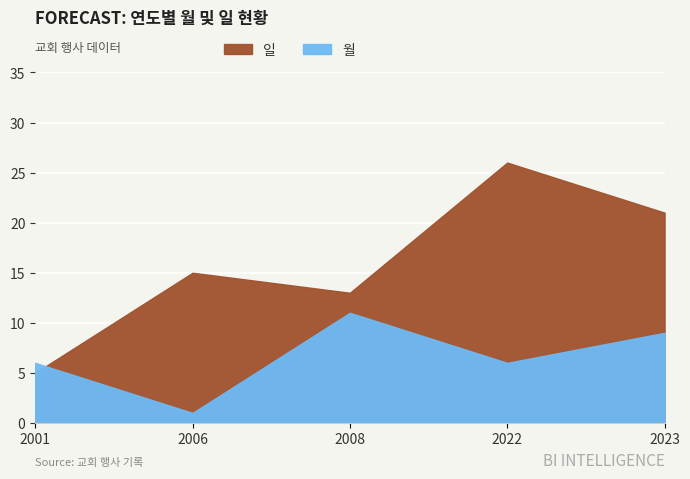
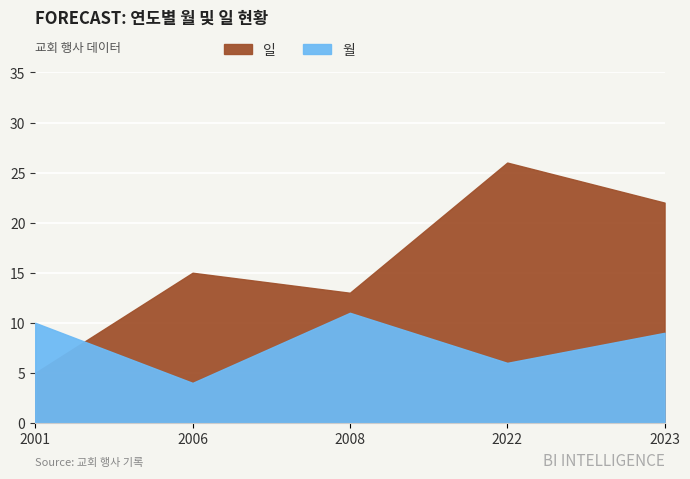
  {
    "일": {
      "2001": 5,
      "2006": 15,
      "2008": 13,
      "2022": 26,
-     "2023": 21
+     "2023": 22
    },
    "월": {
-     "2001": 6,
-     "2006": 1,
+     "2001": 10,
+     "2006": 4,
      "2008": 11,
      "2022": 6,
      "2023": 9
    }
  }
